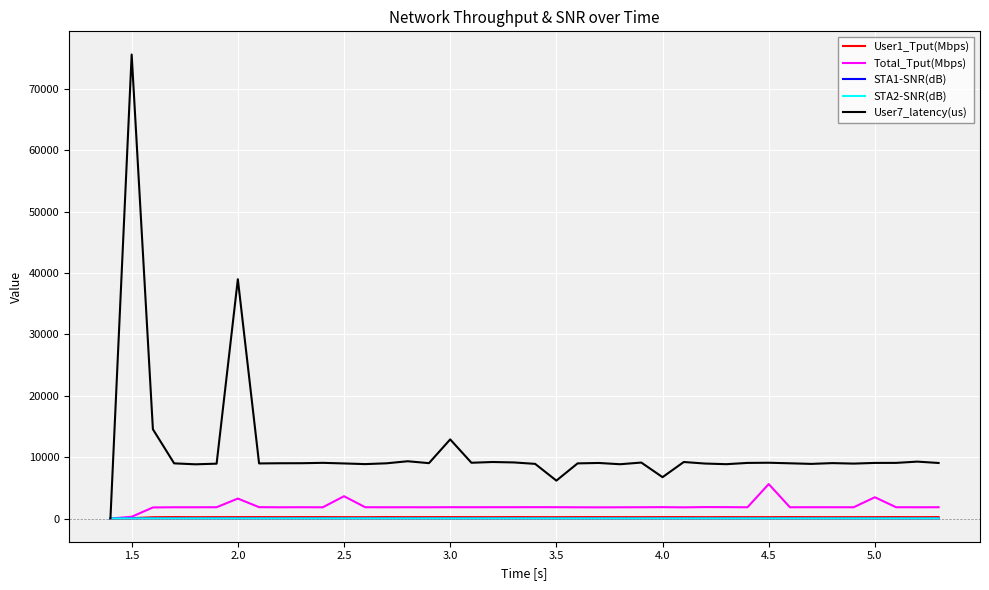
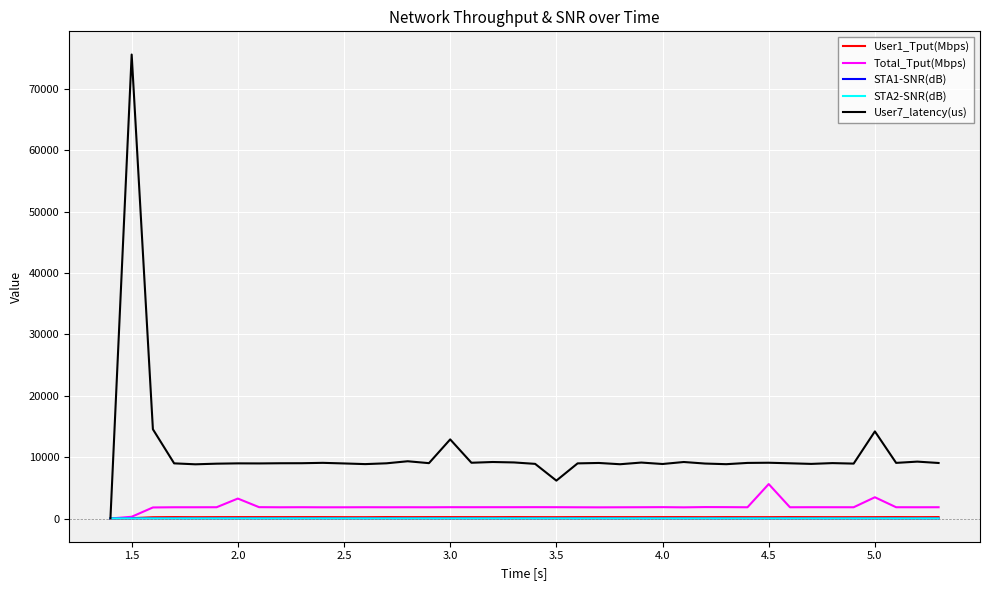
  {
    "Total_Tput(Mbps)": {
      "2.0": 3000,
-     "2.5": 4000,
+     "2.5": 2000,
      "3.0": 2000,
      "3.5": 2000,
      "4.0": 2000,
      "4.5": 6000,
      "5.0": 3000
    },
    "User7_latency(us)": {
      "1.5": 76000,
-     "2.0": 39000,
+     "2.0": 9000,
      "2.5": 9000,
      "3.0": 13000,
      "3.5": 6000,
-     "4.0": 7000,
+     "4.0": 9000,
      "4.5": 9000,
-     "5.0": 9000
+     "5.0": 14000
    }
  }
